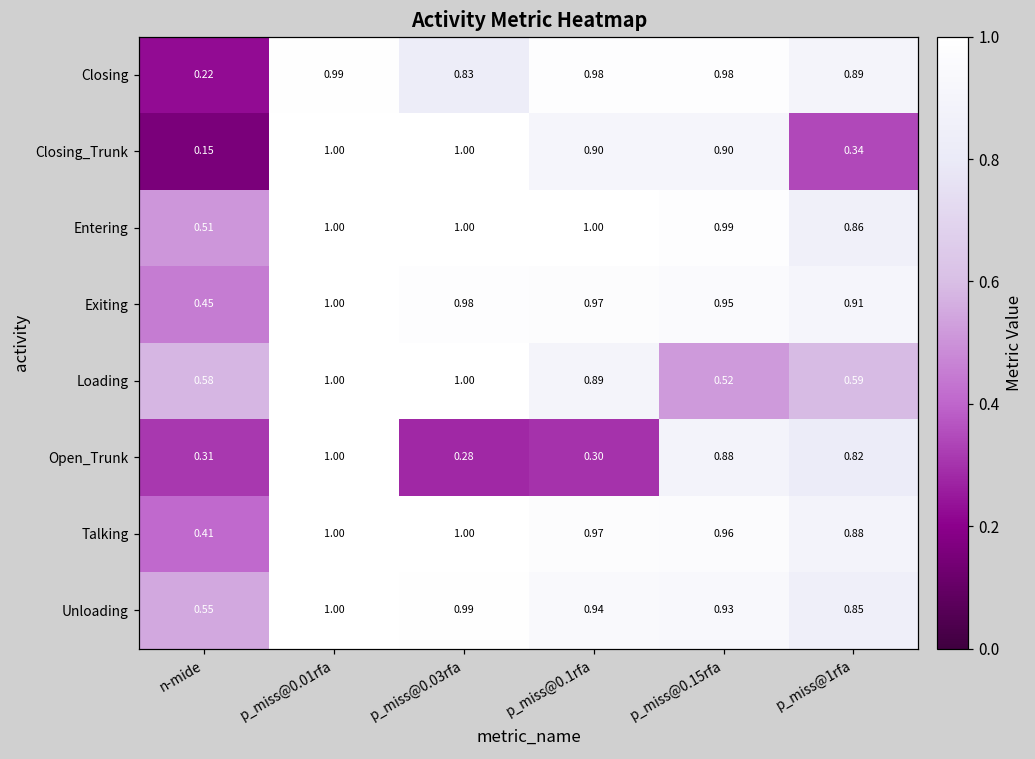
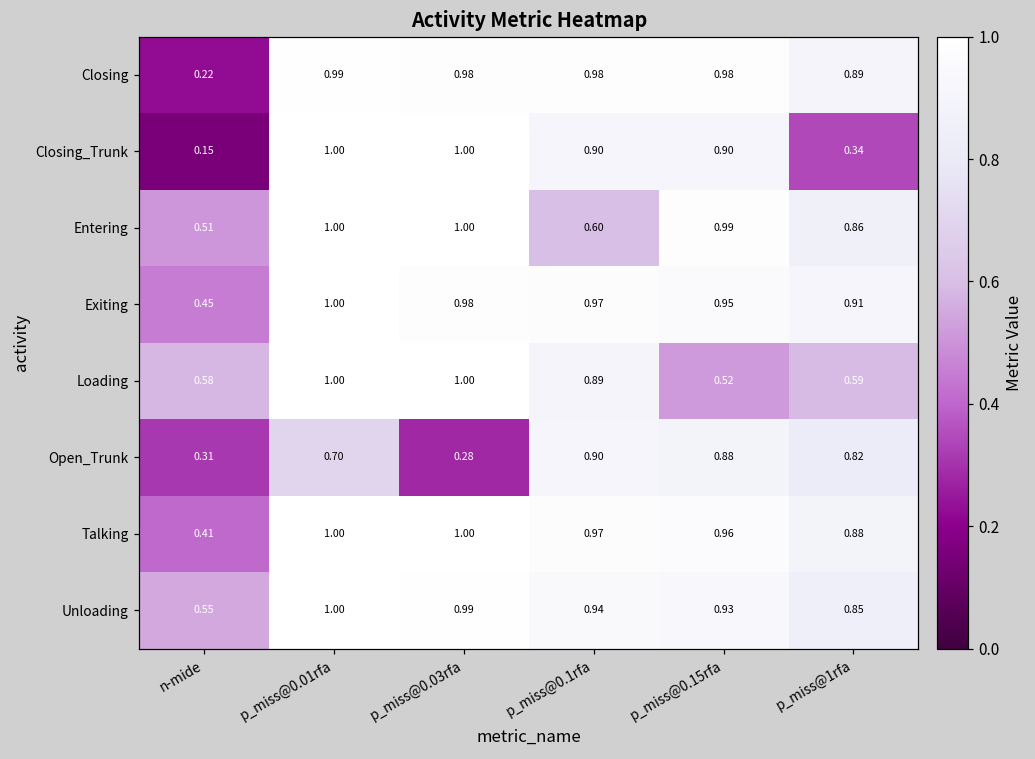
  {
    "Closing": {
      "n-mide": 0.22,
      "p_miss@0.01rfa": 0.99,
-     "p_miss@0.03rfa": 0.83,
+     "p_miss@0.03rfa": 0.98,
      "p_miss@0.1rfa": 0.98,
      "p_miss@0.15rfa": 0.98,
      "p_miss@1rfa": 0.89
    },
    "Closing_Trunk": {
      "n-mide": 0.15,
      "p_miss@0.01rfa": 1.00,
      "p_miss@0.03rfa": 1.00,
      "p_miss@0.1rfa": 0.90,
      "p_miss@0.15rfa": 0.90,
      "p_miss@1rfa": 0.34
    },
    "Entering": {
      "n-mide": 0.51,
      "p_miss@0.01rfa": 1.00,
      "p_miss@0.03rfa": 1.00,
-     "p_miss@0.1rfa": 1.00,
+     "p_miss@0.1rfa": 0.60,
      "p_miss@0.15rfa": 0.99,
      "p_miss@1rfa": 0.86
    },
    "Exiting": {
      "n-mide": 0.45,
      "p_miss@0.01rfa": 1.00,
      "p_miss@0.03rfa": 0.98,
      "p_miss@0.1rfa": 0.97,
      "p_miss@0.15rfa": 0.95,
      "p_miss@1rfa": 0.91
    },
    "Loading": {
      "n-mide": 0.58,
      "p_miss@0.01rfa": 1.00,
      "p_miss@0.03rfa": 1.00,
      "p_miss@0.1rfa": 0.89,
      "p_miss@0.15rfa": 0.52,
      "p_miss@1rfa": 0.59
    },
    "Open_Trunk": {
      "n-mide": 0.31,
-     "p_miss@0.01rfa": 1.00,
+     "p_miss@0.01rfa": 0.70,
      "p_miss@0.03rfa": 0.28,
-     "p_miss@0.1rfa": 0.30,
+     "p_miss@0.1rfa": 0.90,
      "p_miss@0.15rfa": 0.88,
      "p_miss@1rfa": 0.82
    },
    "Talking": {
      "n-mide": 0.41,
      "p_miss@0.01rfa": 1.00,
      "p_miss@0.03rfa": 1.00,
      "p_miss@0.1rfa": 0.97,
      "p_miss@0.15rfa": 0.96,
      "p_miss@1rfa": 0.88
    },
    "Unloading": {
      "n-mide": 0.55,
      "p_miss@0.01rfa": 1.00,
      "p_miss@0.03rfa": 0.99,
      "p_miss@0.1rfa": 0.94,
      "p_miss@0.15rfa": 0.93,
      "p_miss@1rfa": 0.85
    }
  }
